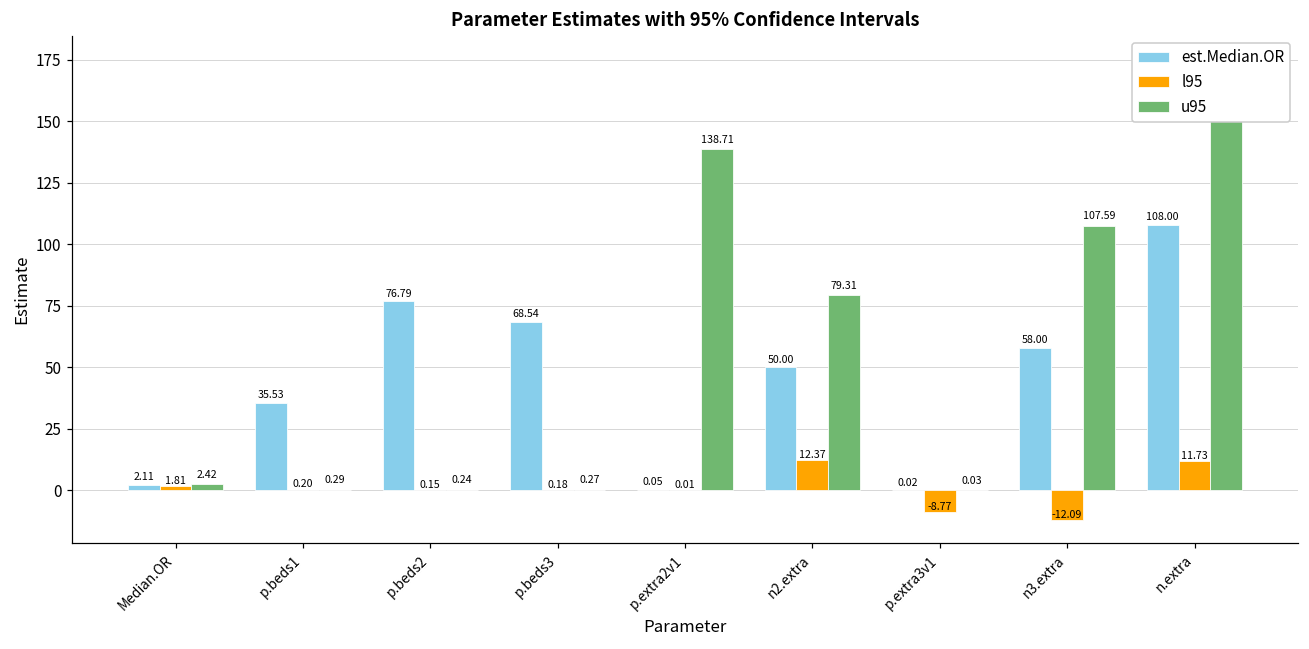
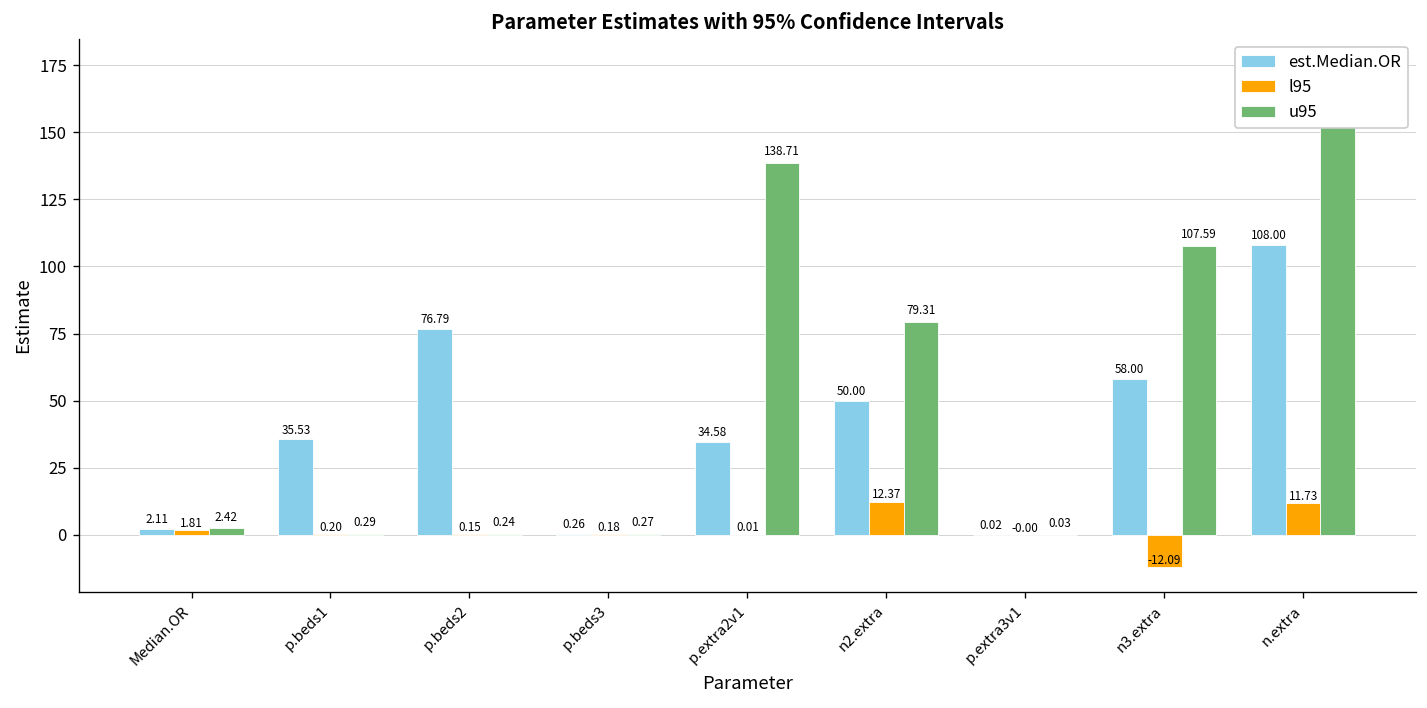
  {
    "est.Median.OR": {
      "Median.OR": 2.11,
      "p.beds1": 35.53,
      "p.beds2": 76.79,
-     "p.beds3": 68.54,
-     "p.extra2v1": 0.05,
+     "p.beds3": 0.26,
+     "p.extra2v1": 34.58,
      "n2.extra": 50.00,
      "p.extra3v1": 0.02,
      "n3.extra": 58.00,
      "n.extra": 108.00
    },
    "l95": {
      "Median.OR": 1.81,
      "p.beds1": 0.20,
      "p.beds2": 0.15,
      "p.beds3": 0.18,
      "p.extra2v1": 0.01,
      "n2.extra": 12.37,
-     "p.extra3v1": -8.77,
+     "p.extra3v1": -0.00,
      "n3.extra": -12.09,
      "n.extra": 11.73
    },
    "u95": {
      "Median.OR": 2.42,
      "p.beds1": 0.29,
      "p.beds2": 0.24,
      "p.beds3": 0.27,
      "p.extra2v1": 138.71,
      "n2.extra": 79.31,
      "p.extra3v1": 0.03,
      "n3.extra": 107.59
    }
  }
